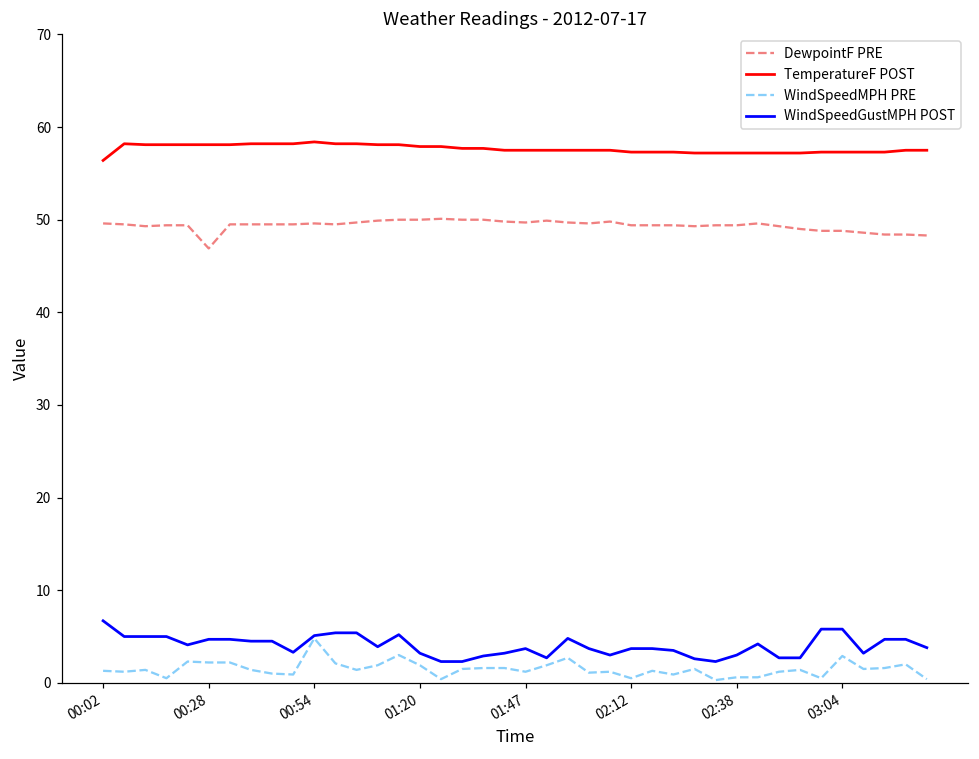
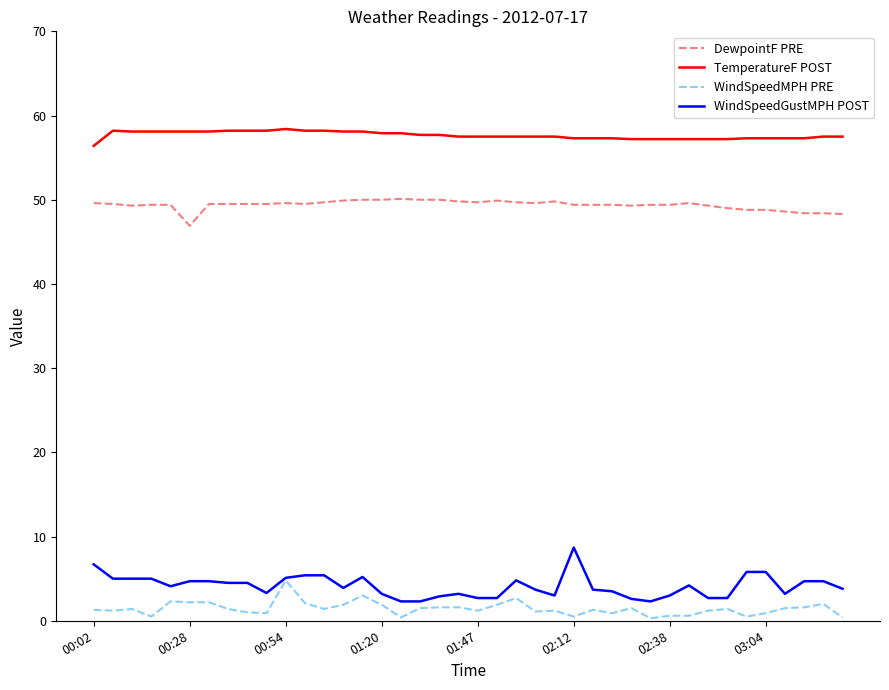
  {
    "DewpointF PRE": {
      "00:02": 50,
      "00:28": 47,
      "00:54": 50,
      "01:20": 50,
      "01:47": 50,
      "02:12": 49,
      "02:38": 49,
      "03:04": 49
    },
    "TemperatureF POST": {
      "00:02": 56,
      "00:28": 58,
      "00:54": 58,
      "01:20": 58,
      "01:47": 58,
      "02:12": 57,
      "02:38": 57,
      "03:04": 57
    },
    "WindSpeedMPH PRE": {
      "00:02": 1,
      "00:28": 2,
      "00:54": 5,
      "01:20": 2,
      "01:47": 1,
      "02:12": 1,
      "02:38": 1,
-     "03:04": 3
+     "03:04": 1
    },
    "WindSpeedGustMPH POST": {
      "00:02": 7,
      "00:28": 5,
      "00:54": 5,
      "01:20": 3,
-     "01:47": 4,
-     "02:12": 4,
+     "01:47": 3,
+     "02:12": 9,
      "02:38": 3,
      "03:04": 6
    }
  }
